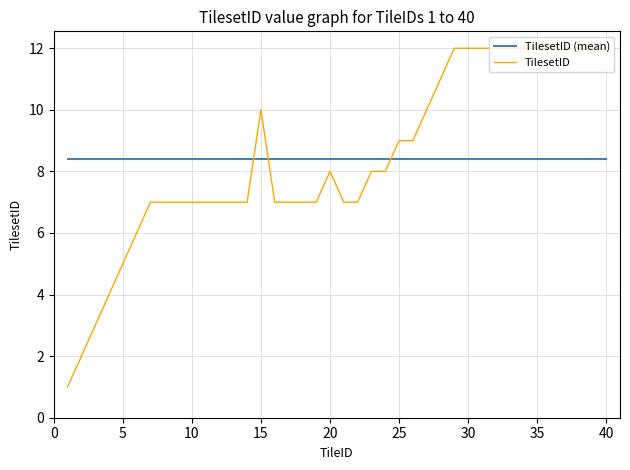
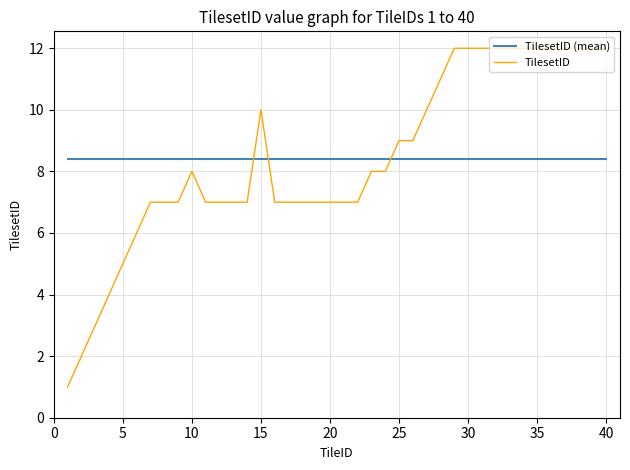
  {
    "TilesetID (mean)": {
      "5": 8.4,
      "10": 8.4,
      "15": 8.4,
      "20": 8.4,
      "25": 8.4,
      "30": 8.4,
      "35": 8.4,
      "40": 8.4
    },
    "TilesetID": {
      "5": 5,
-     "10": 7,
+     "10": 8,
      "15": 10,
-     "20": 8,
+     "20": 7,
      "25": 9,
      "30": 12
    }
  }
